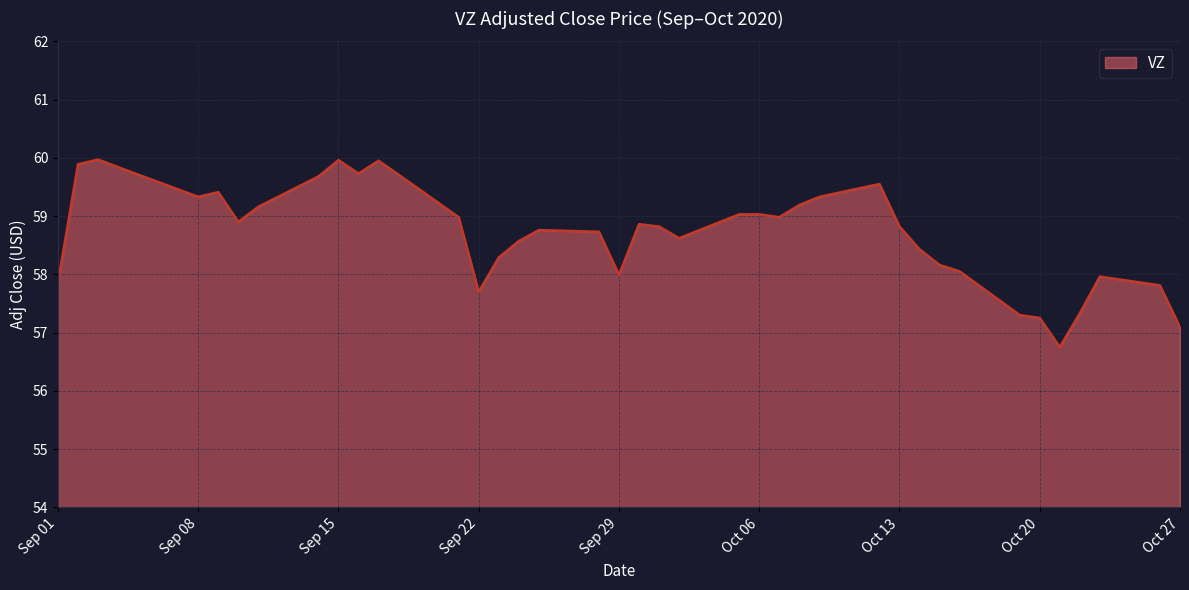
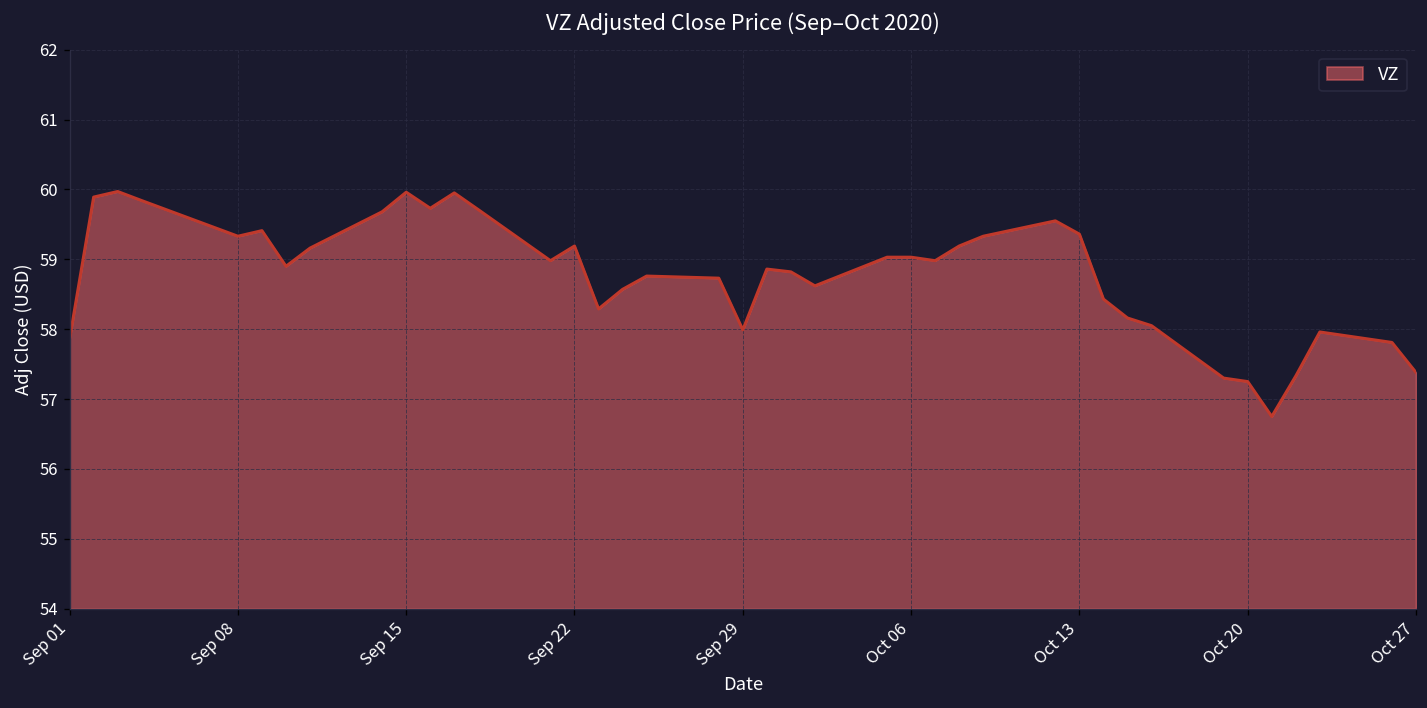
  {
    "Sep 01": 57.9,
    "Sep 08": 59.3,
    "Sep 15": 60.0,
-   "Sep 22": 57.7,
+   "Sep 22": 59.2,
    "Sep 29": 58.0,
    "Oct 06": 59.0,
-   "Oct 13": 58.8,
+   "Oct 13": 59.4,
    "Oct 20": 57.3,
-   "Oct 27": 57.1
+   "Oct 27": 57.4
  }
